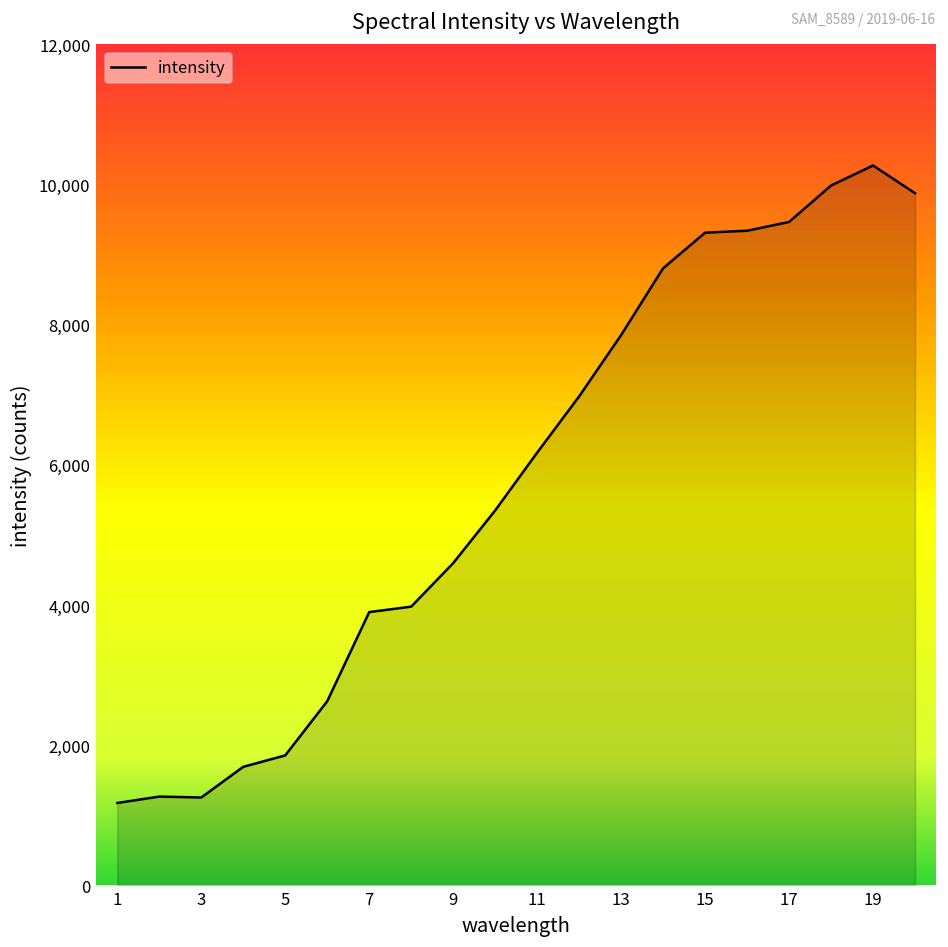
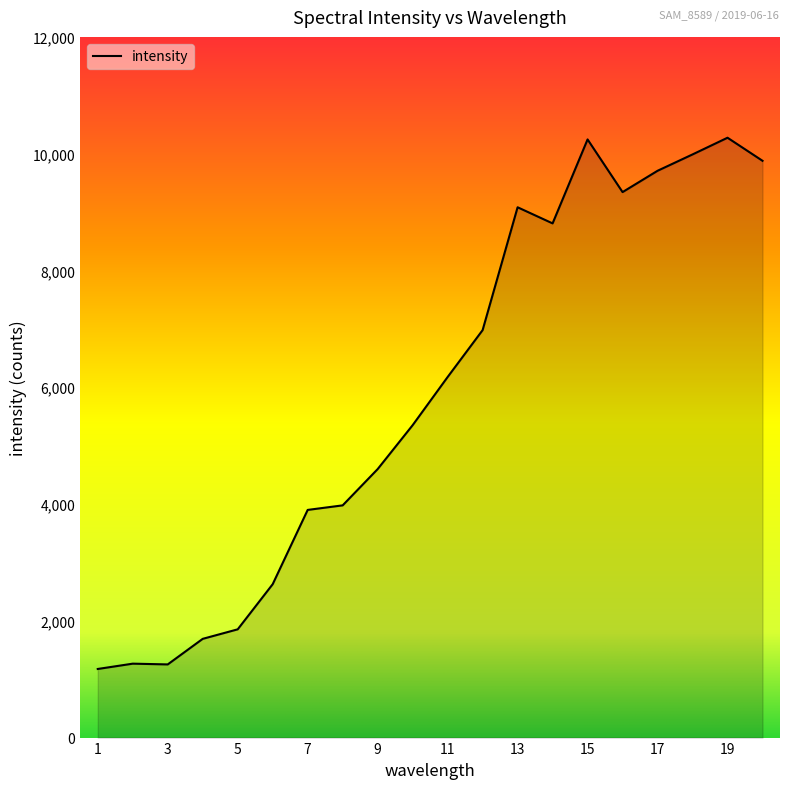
  {
    "1": "1,200",
    "3": "1,300",
    "5": "1,900",
    "7": "3,900",
    "9": "4,600",
    "11": "6,200",
-   "13": "7,900",
-   "15": "9,300",
-   "17": "9,500",
+   "13": "9,100",
+   "15": "10,200",
+   "17": "9,700",
    "19": "10,300"
  }
